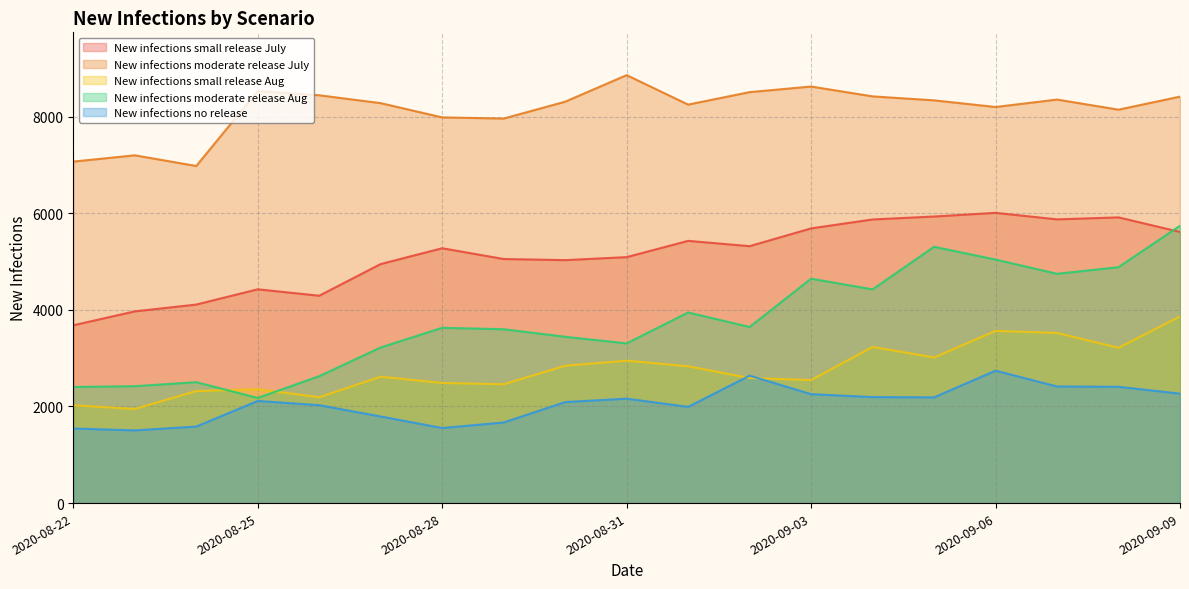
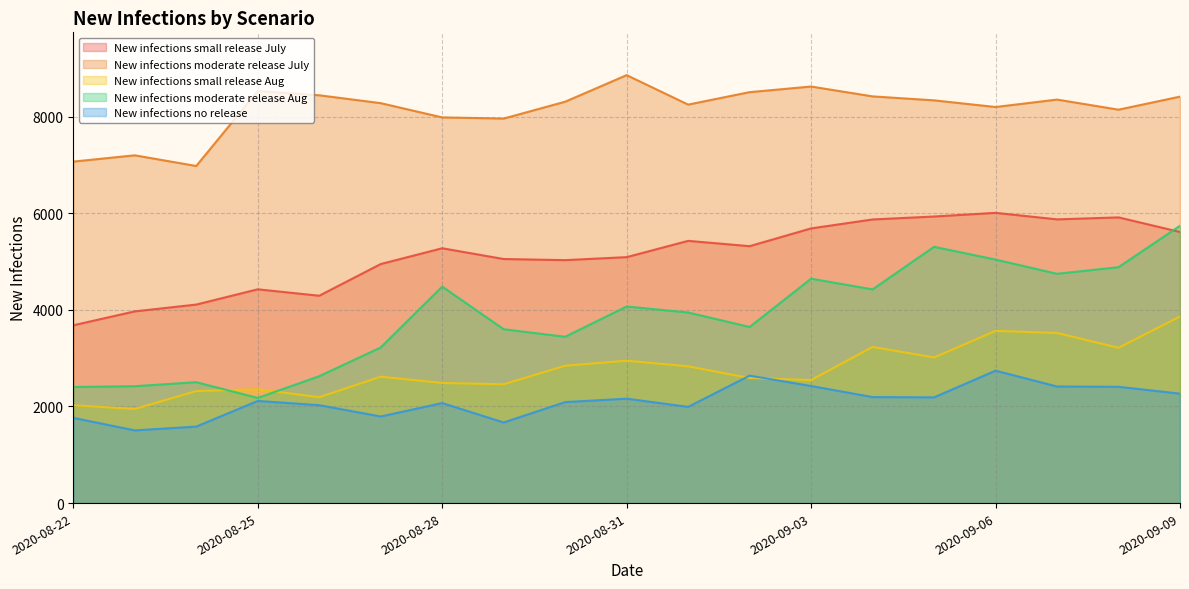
  {
    "New infections moderate release Aug": {
      "2020-08-22": 2400,
      "2020-08-25": 2200,
-     "2020-08-28": 3600,
-     "2020-08-31": 3300,
+     "2020-08-28": 4500,
+     "2020-08-31": 4100,
      "2020-09-03": 4600,
      "2020-09-06": 5000,
      "2020-09-09": 5700
    },
    "New infections no release": {
-     "2020-08-22": 1500,
+     "2020-08-22": 1800,
      "2020-08-25": 2100,
-     "2020-08-28": 1600,
+     "2020-08-28": 2100,
      "2020-08-31": 2200,
-     "2020-09-03": 2300,
+     "2020-09-03": 2400,
      "2020-09-06": 2700,
      "2020-09-09": 2300
    }
  }
